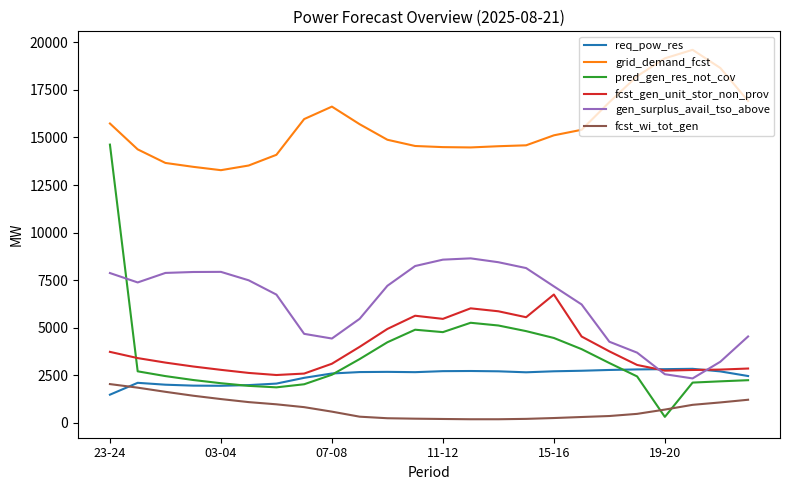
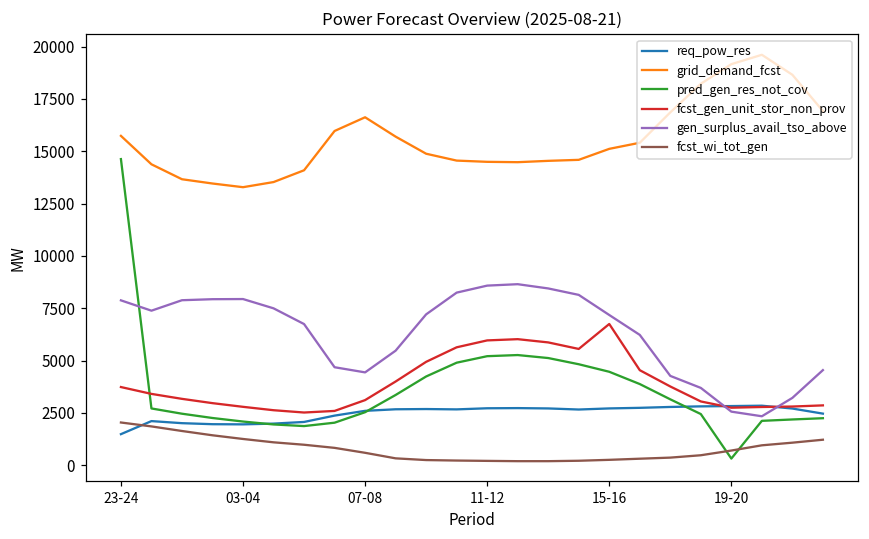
  {
    "req_pow_res": {
      "23-24": 1500,
      "03-04": 1900,
      "11-12": 2700,
      "15-16": 2700
    },
    "grid_demand_fcst": {
      "23-24": 15700,
      "03-04": 13300,
      "07-08": 16600,
      "11-12": 14500,
      "15-16": 15100
    },
    "pred_gen_res_not_cov": {
      "23-24": 14600,
      "03-04": 2100,
-     "11-12": 4800,
+     "11-12": 5200,
      "15-16": 4500,
      "19-20": 300
    },
    "fcst_gen_unit_stor_non_prov": {
      "23-24": 3700,
      "03-04": 2800,
      "07-08": 3100,
-     "11-12": 5500,
+     "11-12": 6000,
      "15-16": 6700
    },
    "gen_surplus_avail_tso_above": {
      "23-24": 7900,
      "03-04": 7900,
      "07-08": 4400,
      "11-12": 8600,
      "15-16": 7200,
      "19-20": 2600
    },
    "fcst_wi_tot_gen": {
      "23-24": 2000,
      "03-04": 1300,
      "07-08": 600,
      "11-12": 200,
      "15-16": 300,
      "19-20": 700
    }
  }
